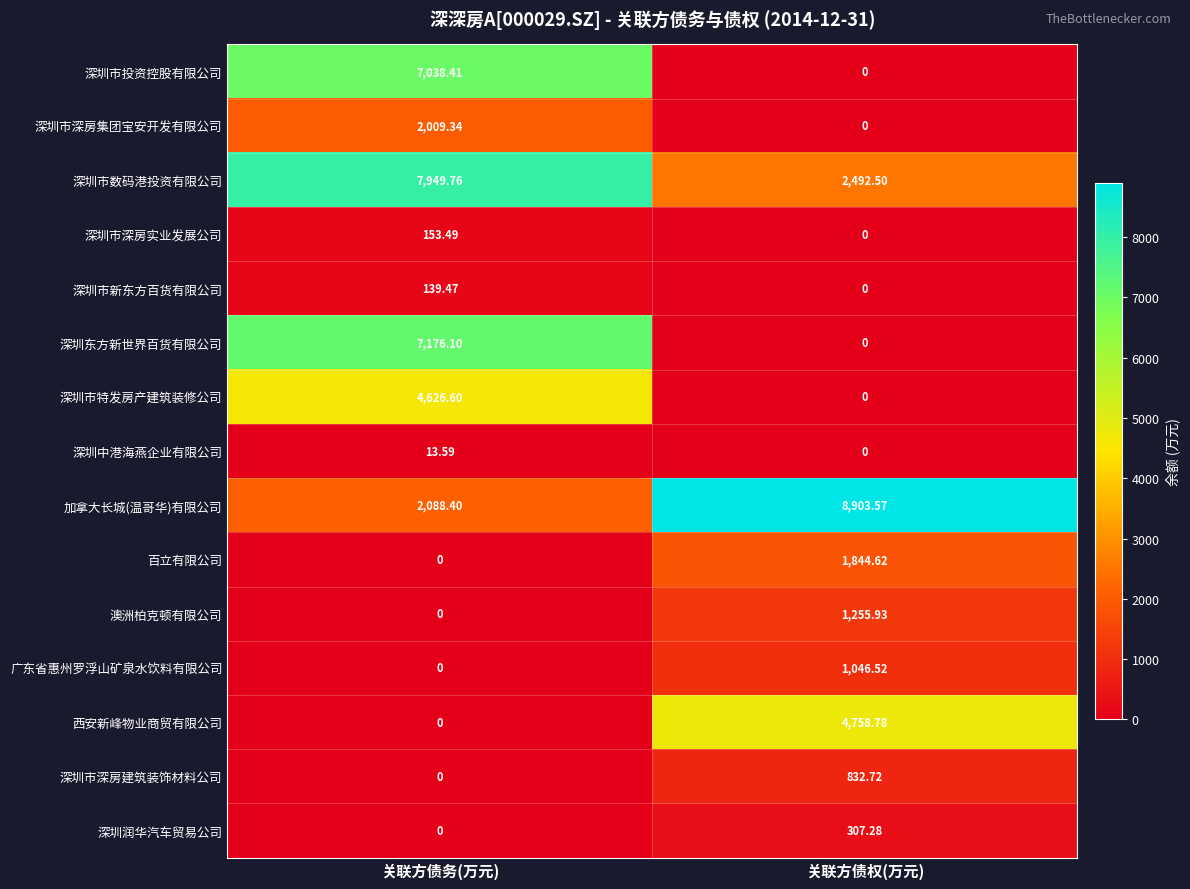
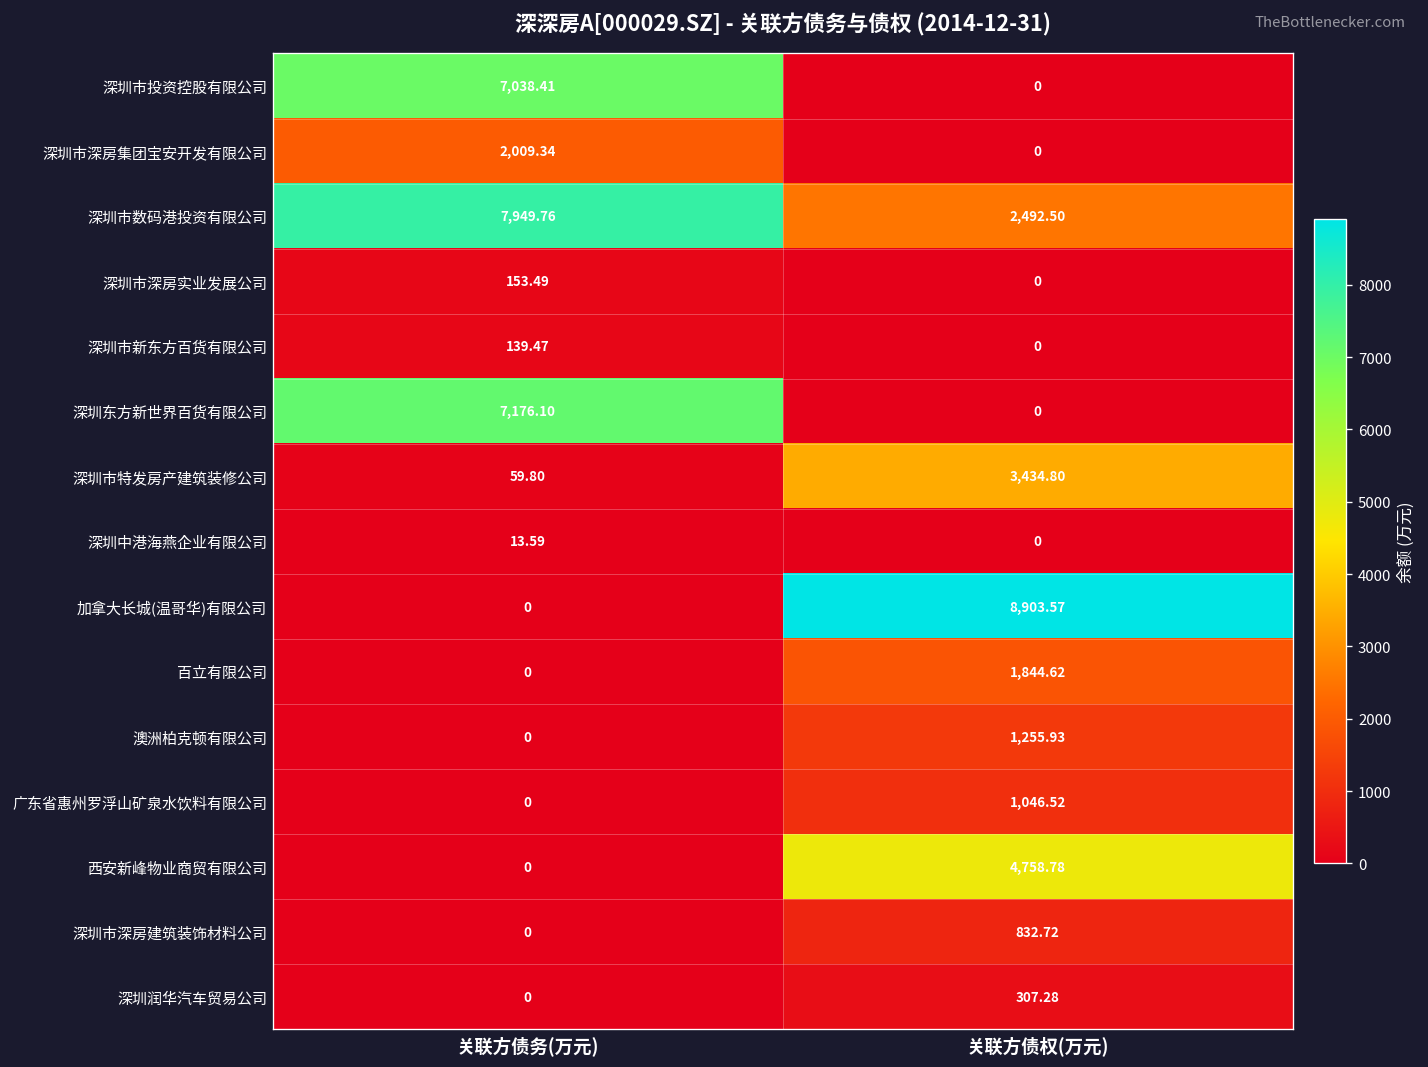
  {
    "深圳市投资控股有限公司": {
      "关联方债务(万元)": "7,038.41",
      "关联方债权(万元)": "0"
    },
    "深圳市深房集团宝安开发有限公司": {
      "关联方债务(万元)": "2,009.34",
      "关联方债权(万元)": "0"
    },
    "深圳市数码港投资有限公司": {
      "关联方债务(万元)": "7,949.76",
      "关联方债权(万元)": "2,492.50"
    },
    "深圳市深房实业发展公司": {
      "关联方债务(万元)": "153.49",
      "关联方债权(万元)": "0"
    },
    "深圳市新东方百货有限公司": {
      "关联方债务(万元)": "139.47",
      "关联方债权(万元)": "0"
    },
    "深圳东方新世界百货有限公司": {
      "关联方债务(万元)": "7,176.10",
      "关联方债权(万元)": "0"
    },
    "深圳市特发房产建筑装修公司": {
-     "关联方债务(万元)": "4,626.60",
-     "关联方债权(万元)": "0"
+     "关联方债务(万元)": "59.80",
+     "关联方债权(万元)": "3,434.80"
    },
    "深圳中港海燕企业有限公司": {
      "关联方债务(万元)": "13.59",
      "关联方债权(万元)": "0"
    },
    "加拿大长城(温哥华)有限公司": {
-     "关联方债务(万元)": "2,088.40",
+     "关联方债务(万元)": "0",
      "关联方债权(万元)": "8,903.57"
    },
    "百立有限公司": {
      "关联方债务(万元)": "0",
      "关联方债权(万元)": "1,844.62"
    },
    "澳洲柏克顿有限公司": {
      "关联方债务(万元)": "0",
      "关联方债权(万元)": "1,255.93"
    },
    "广东省惠州罗浮山矿泉水饮料有限公司": {
      "关联方债务(万元)": "0",
      "关联方债权(万元)": "1,046.52"
    },
    "西安新峰物业商贸有限公司": {
      "关联方债务(万元)": "0",
      "关联方债权(万元)": "4,758.78"
    },
    "深圳市深房建筑装饰材料公司": {
      "关联方债务(万元)": "0",
      "关联方债权(万元)": "832.72"
    },
    "深圳润华汽车贸易公司": {
      "关联方债务(万元)": "0",
      "关联方债权(万元)": "307.28"
    }
  }
